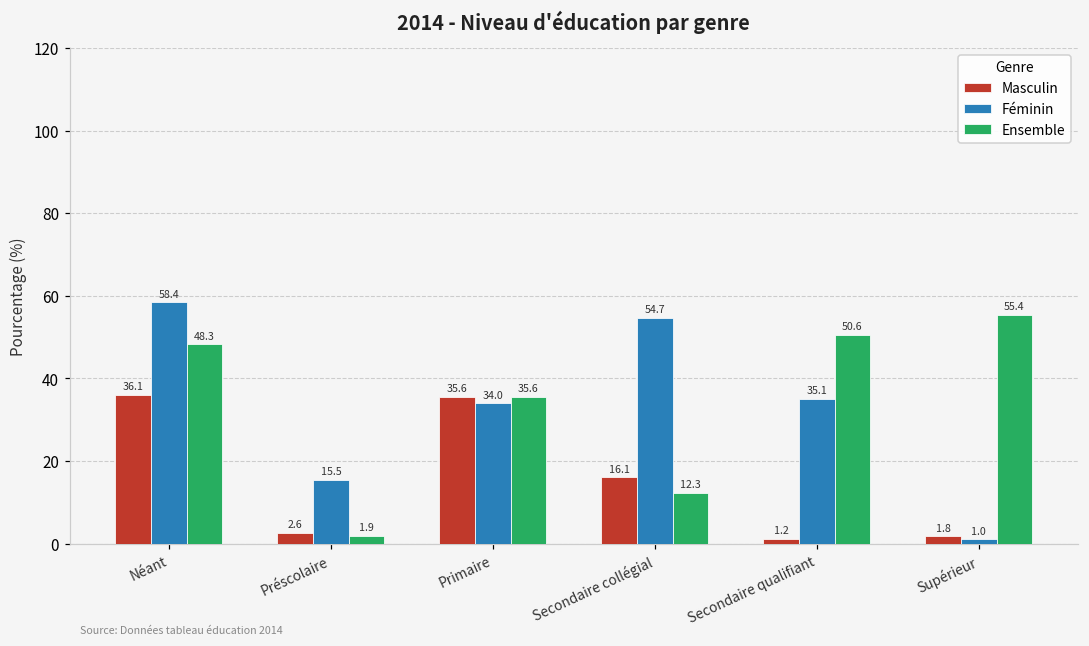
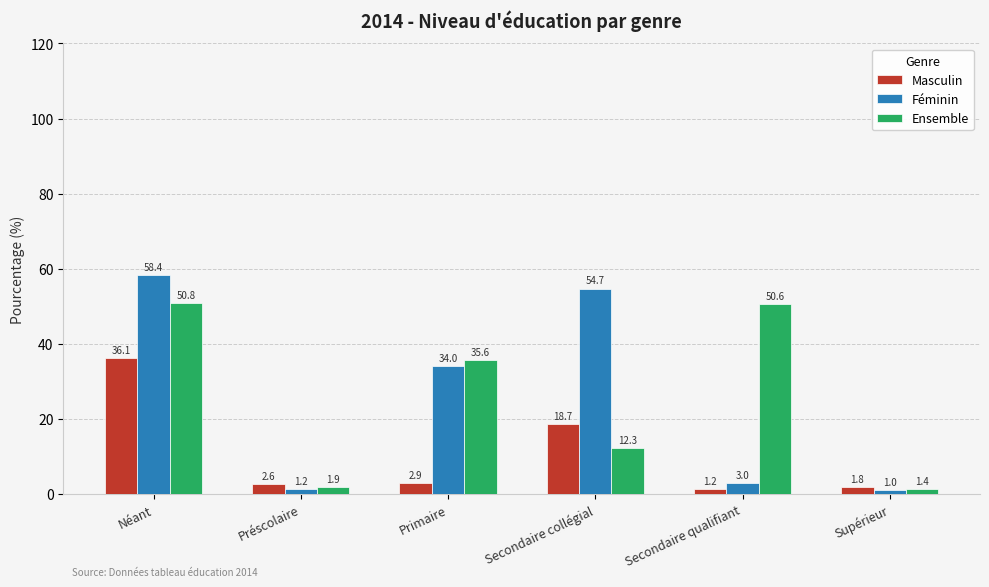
  {
    "Masculin": {
      "Néant": 36.1,
      "Préscolaire": 2.6,
-     "Primaire": 35.6,
-     "Secondaire collégial": 16.1,
+     "Primaire": 2.9,
+     "Secondaire collégial": 18.7,
      "Secondaire qualifiant": 1.2,
      "Supérieur": 1.8
    },
    "Féminin": {
      "Néant": 58.4,
-     "Préscolaire": 15.5,
+     "Préscolaire": 1.2,
      "Primaire": 34.0,
      "Secondaire collégial": 54.7,
-     "Secondaire qualifiant": 35.1,
+     "Secondaire qualifiant": 3.0,
      "Supérieur": 1.0
    },
    "Ensemble": {
-     "Néant": 48.3,
+     "Néant": 50.8,
      "Préscolaire": 1.9,
      "Primaire": 35.6,
      "Secondaire collégial": 12.3,
      "Secondaire qualifiant": 50.6,
-     "Supérieur": 55.4
+     "Supérieur": 1.4
    }
  }
